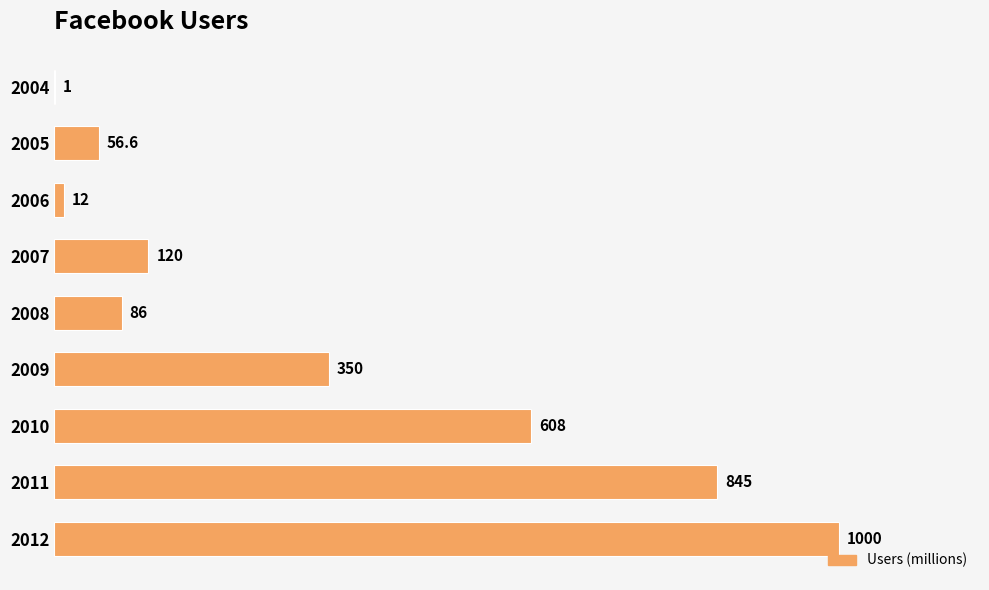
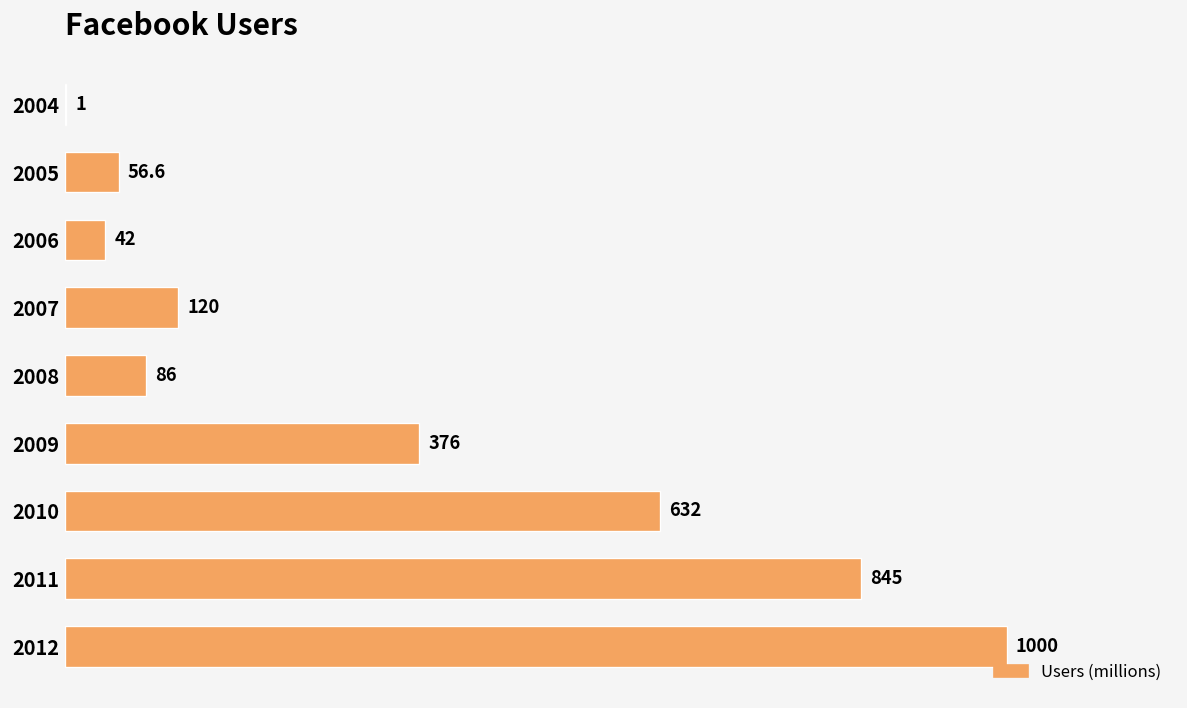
  {
    "2004": 1,
    "2005": 56.6,
-   "2006": 12,
+   "2006": 42,
    "2007": 120,
    "2008": 86,
-   "2009": 350,
-   "2010": 608,
+   "2009": 376,
+   "2010": 632,
    "2011": 845,
    "2012": 1000
  }
